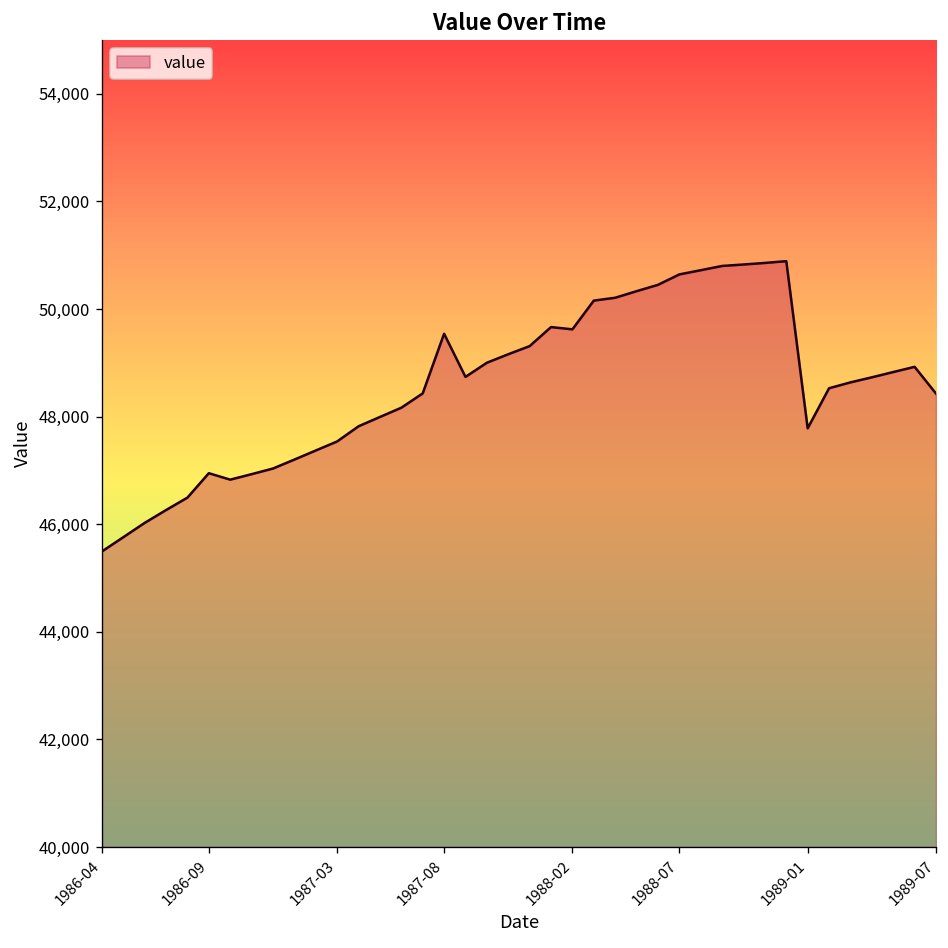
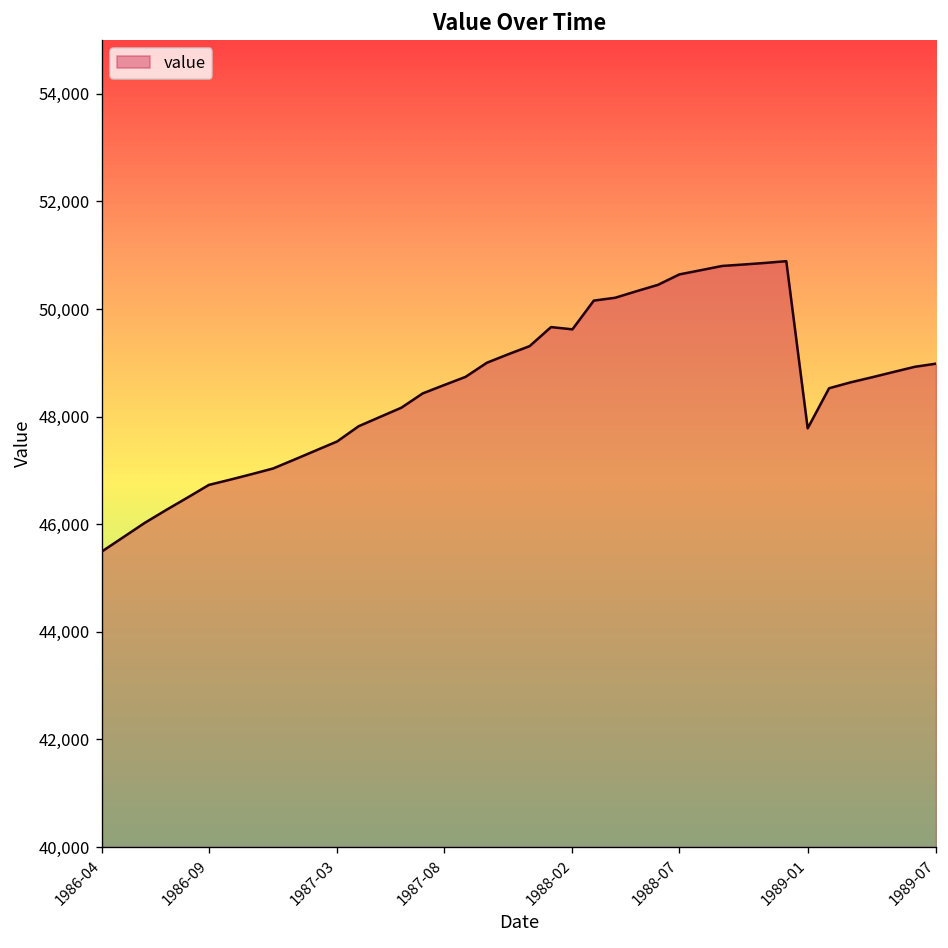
  {
    "1986-04": "45,500",
-   "1986-09": "46,900",
+   "1986-09": "46,700",
    "1987-03": "47,500",
-   "1987-08": "49,500",
+   "1987-08": "48,600",
    "1988-02": "49,600",
    "1988-07": "50,600",
    "1989-01": "47,800",
-   "1989-07": "48,400"
+   "1989-07": "49,000"
  }
